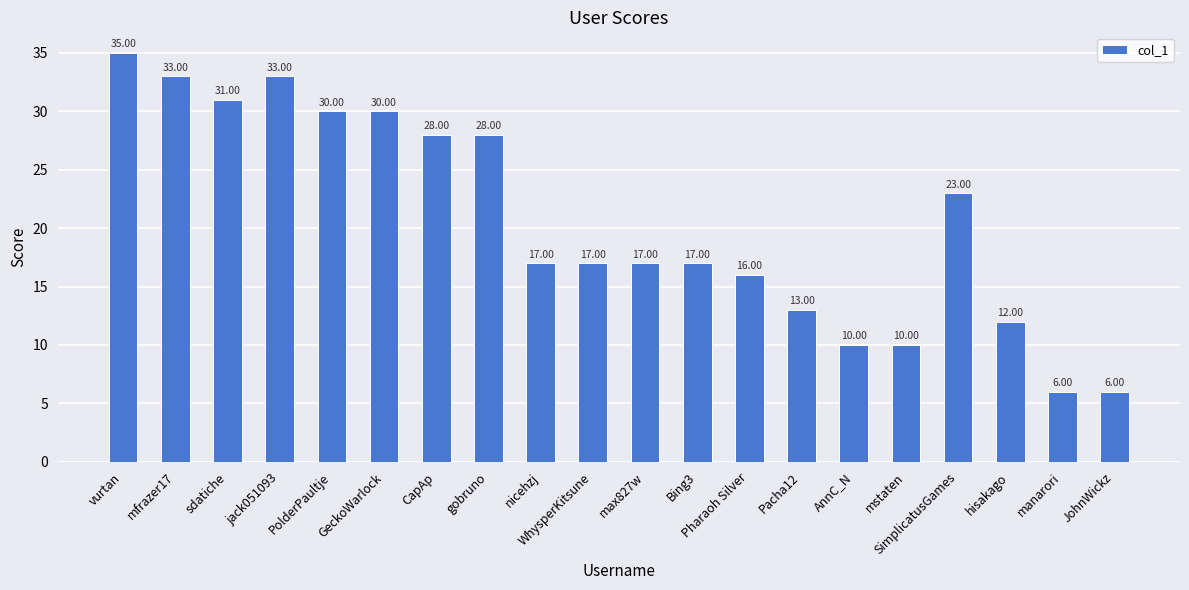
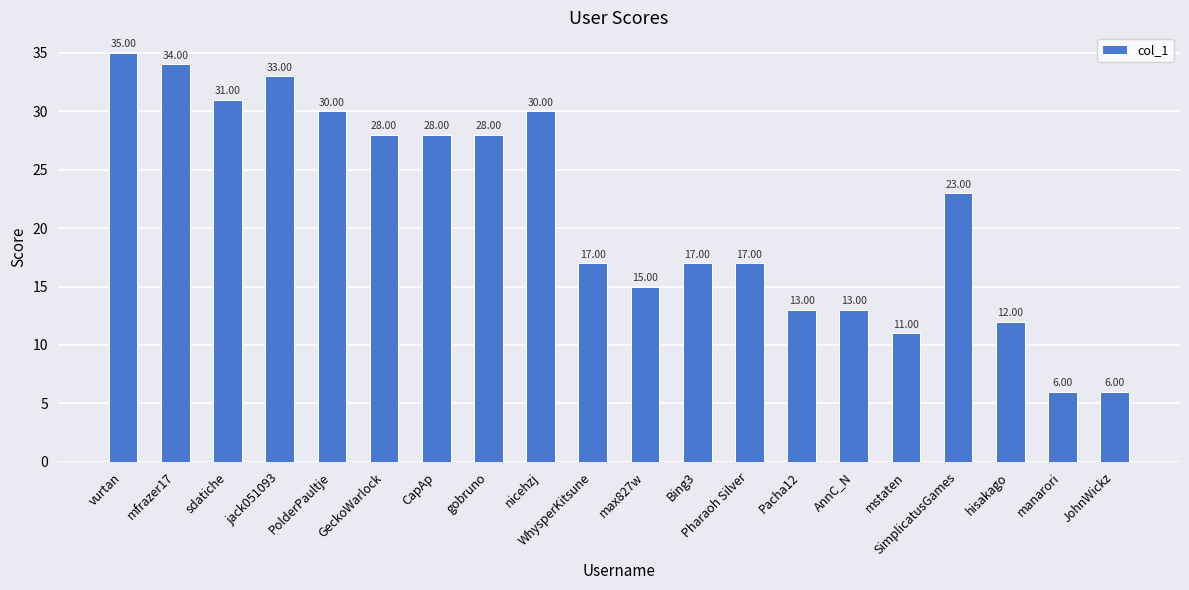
  {
    "vurtan": 35.00,
-   "mfrazer17": 33.00,
+   "mfrazer17": 34.00,
    "sdatiche": 31.00,
    "jack051093": 33.00,
    "PolderPaultje": 30.00,
-   "GeckoWarlock": 30.00,
+   "GeckoWarlock": 28.00,
    "CapAp": 28.00,
    "gobruno": 28.00,
-   "nicehzj": 17.00,
+   "nicehzj": 30.00,
    "WhysperKitsune": 17.00,
-   "max827w": 17.00,
+   "max827w": 15.00,
    "Bing3": 17.00,
-   "Pharaoh Silver": 16.00,
+   "Pharaoh Silver": 17.00,
    "Pacha12": 13.00,
-   "AnnC_N": 10.00,
-   "mstaten": 10.00,
+   "AnnC_N": 13.00,
+   "mstaten": 11.00,
    "SimplicatusGames": 23.00,
    "hisakago": 12.00,
    "manarori": 6.00,
    "JohnWickz": 6.00
  }
